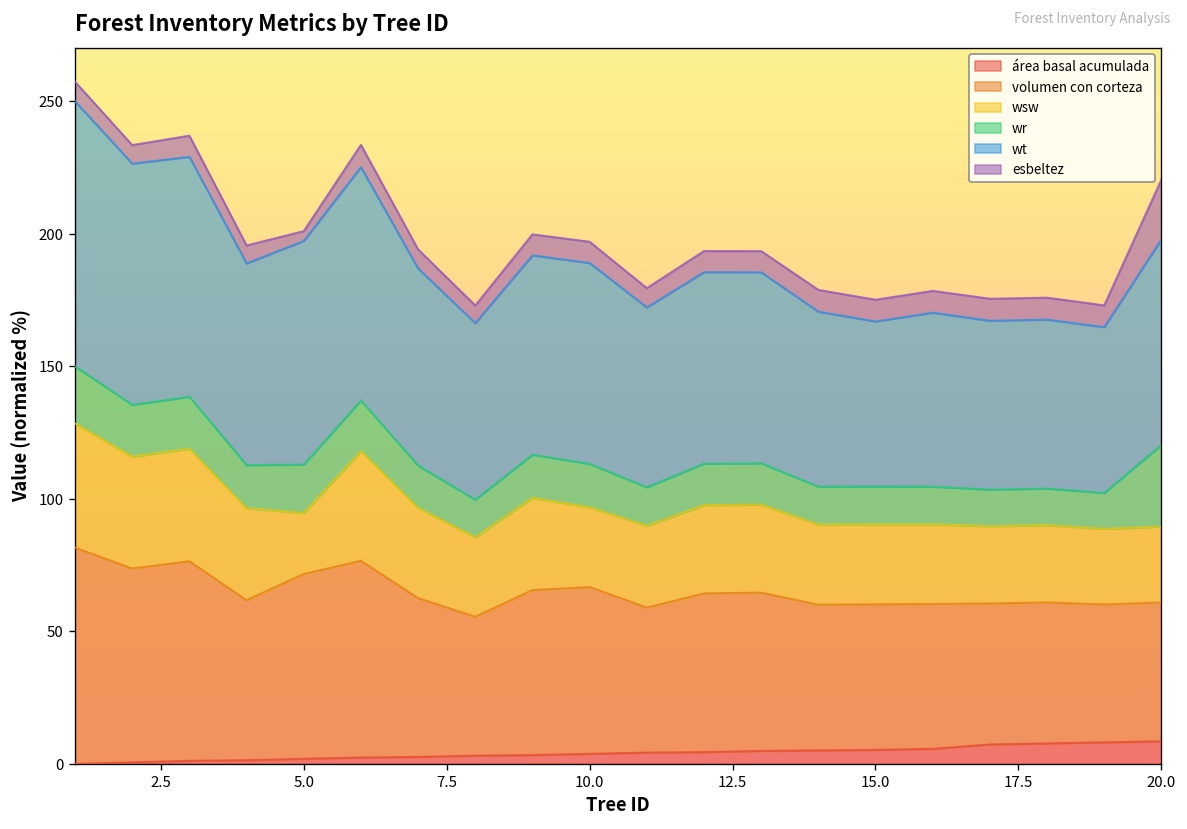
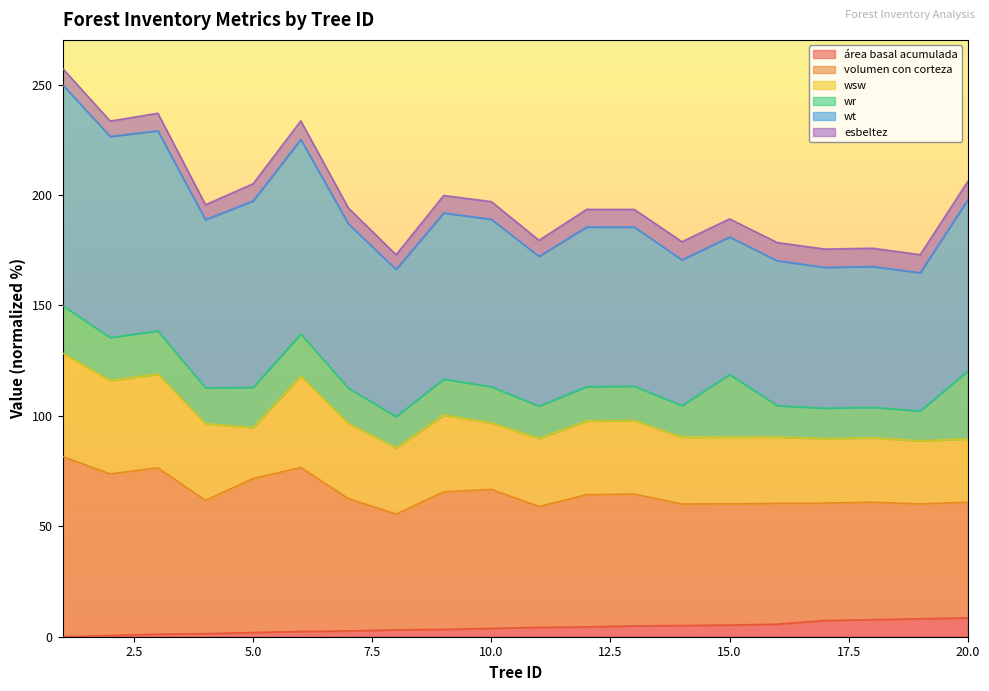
  {
    "wsw": {
      "5.0": 23,
      "10.0": 30,
      "15.0": 30,
      "20.0": 29
    },
    "wr": {
      "5.0": 18,
      "10.0": 16,
-     "15.0": 14,
+     "15.0": 28,
      "20.0": 31
    },
    "wt": {
      "5.0": 84,
      "10.0": 76,
      "15.0": 62,
      "20.0": 78
    },
    "esbeltez": {
-     "5.0": 4,
+     "5.0": 8,
      "10.0": 8,
      "15.0": 8,
-     "20.0": 23
+     "20.0": 8
    }
  }
